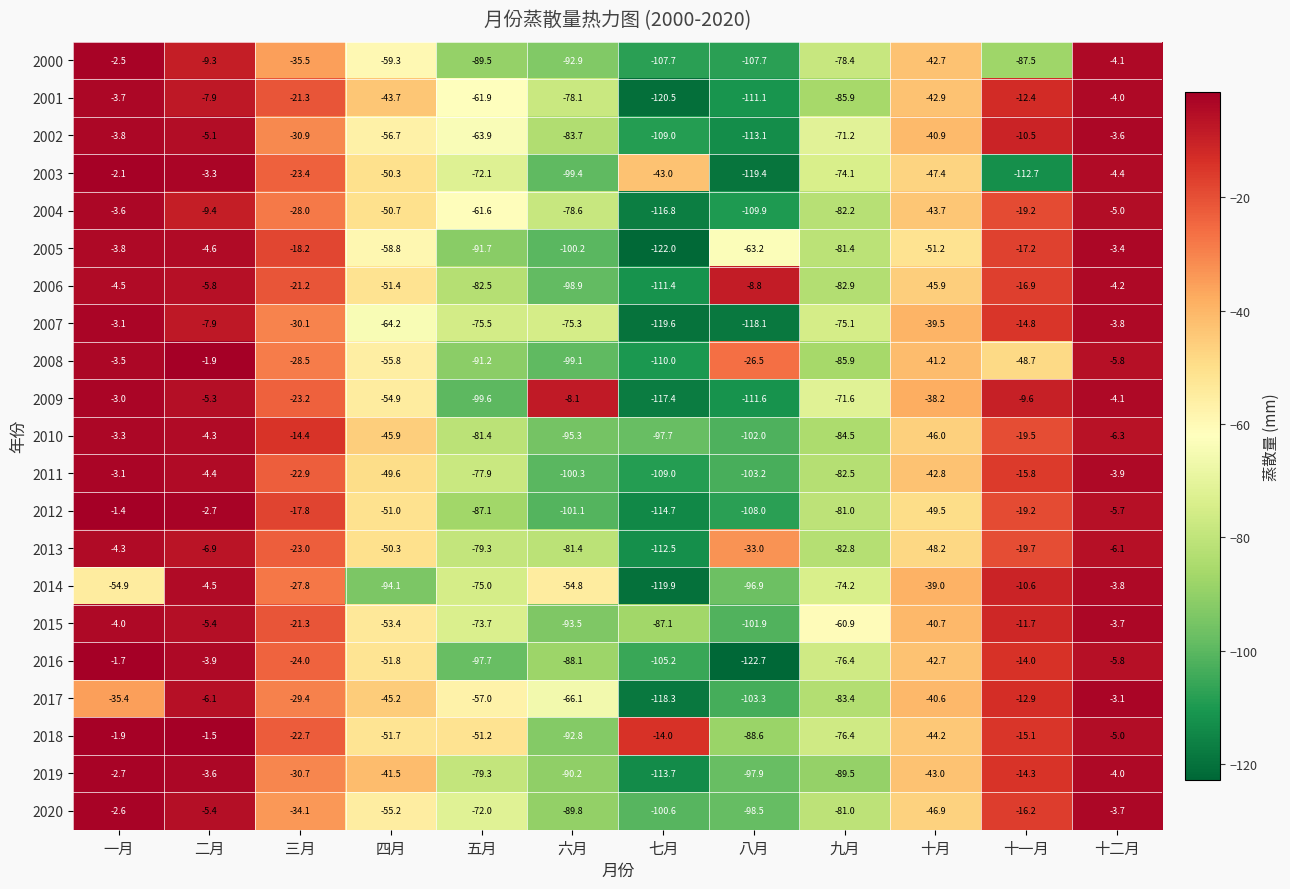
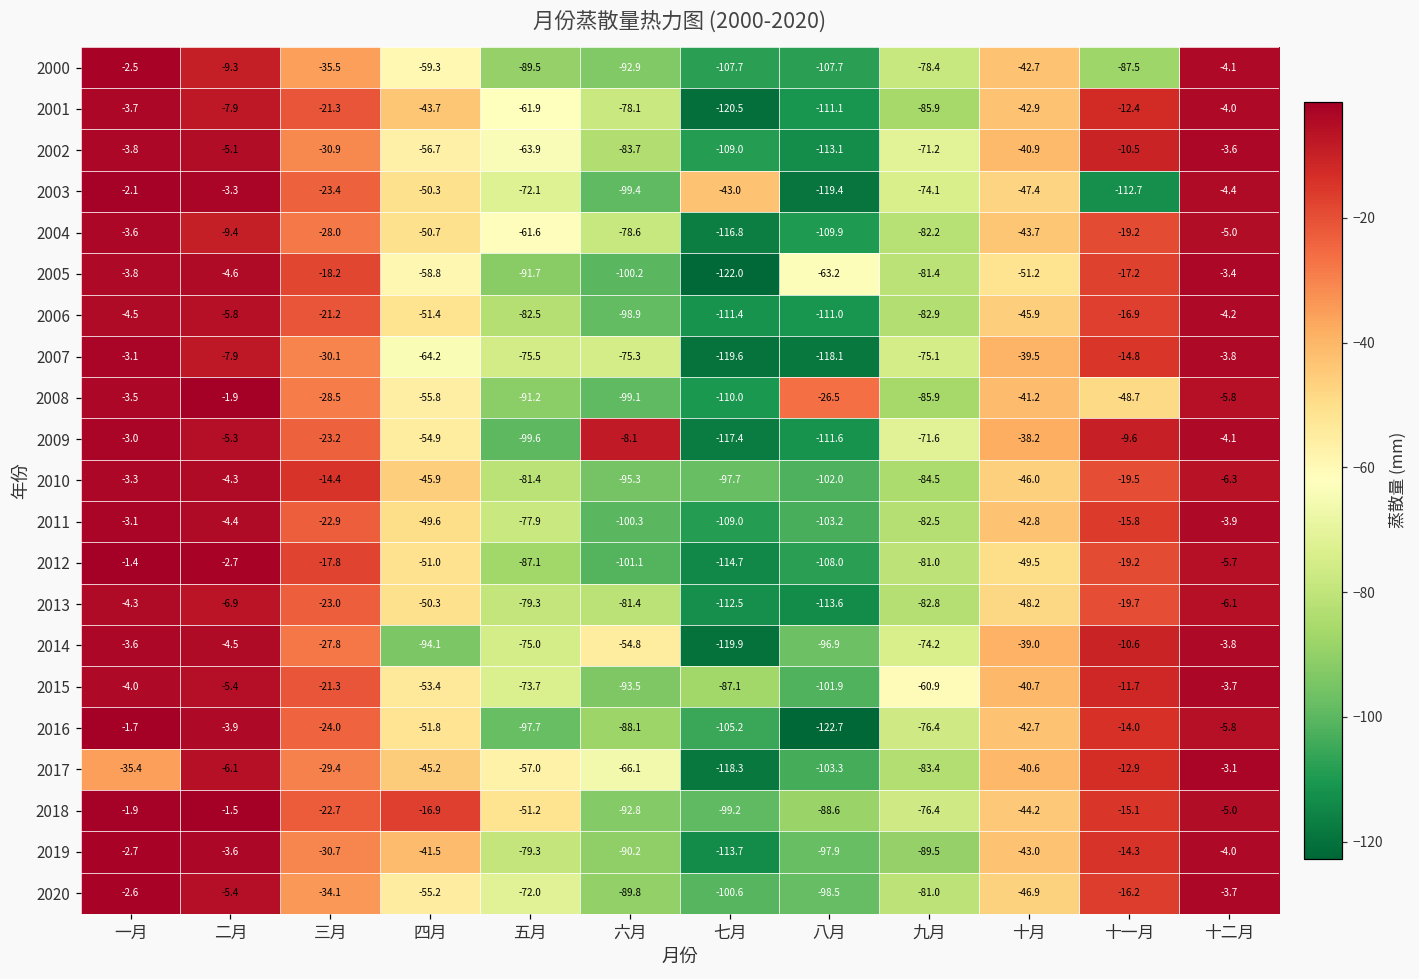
  {
    "2006": {
      "一月": -4.5,
      "二月": -5.8,
      "三月": -21.2,
      "四月": -51.4,
      "五月": -82.5,
      "六月": -98.9,
      "七月": -111.4,
-     "八月": -8.8,
+     "八月": -111.0,
      "九月": -82.9,
      "十月": -45.9,
      "十一月": -16.9,
      "十二月": -4.2
    },
    "2013": {
      "一月": -4.3,
      "二月": -6.9,
      "三月": -23.0,
      "四月": -50.3,
      "五月": -79.3,
      "六月": -81.4,
      "七月": -112.5,
-     "八月": -33.0,
+     "八月": -113.6,
      "九月": -82.8,
      "十月": -48.2,
      "十一月": -19.7,
      "十二月": -6.1
    },
    "2014": {
-     "一月": -54.9,
+     "一月": -3.6,
      "二月": -4.5,
      "三月": -27.8,
      "四月": -94.1,
      "五月": -75.0,
      "六月": -54.8,
      "七月": -119.9,
      "八月": -96.9,
      "九月": -74.2,
      "十月": -39.0,
      "十一月": -10.6,
      "十二月": -3.8
    },
    "2018": {
      "一月": -1.9,
      "二月": -1.5,
      "三月": -22.7,
-     "四月": -51.7,
+     "四月": -16.9,
      "五月": -51.2,
      "六月": -92.8,
-     "七月": -14.0,
+     "七月": -99.2,
      "八月": -88.6,
      "九月": -76.4,
      "十月": -44.2,
      "十一月": -15.1,
      "十二月": -5.0
    }
  }
